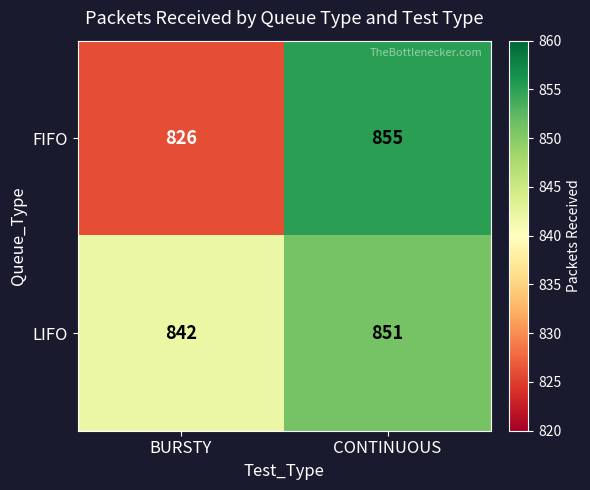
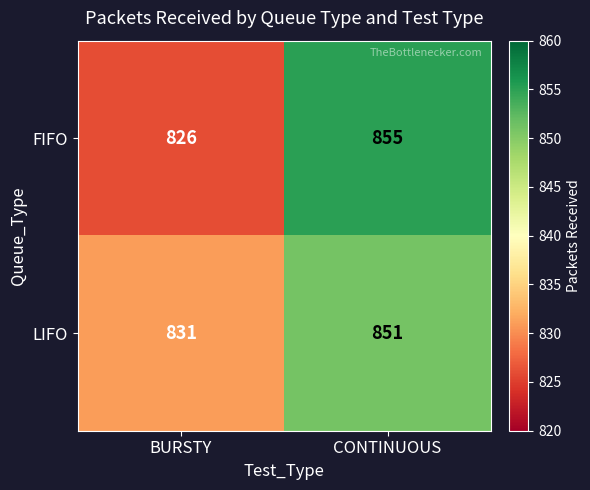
  {
    "FIFO": {
      "BURSTY": 826
    },
    "LIFO": {
-     "BURSTY": 842,
+     "BURSTY": 831,
      "CONTINUOUS": 851
    }
  }
